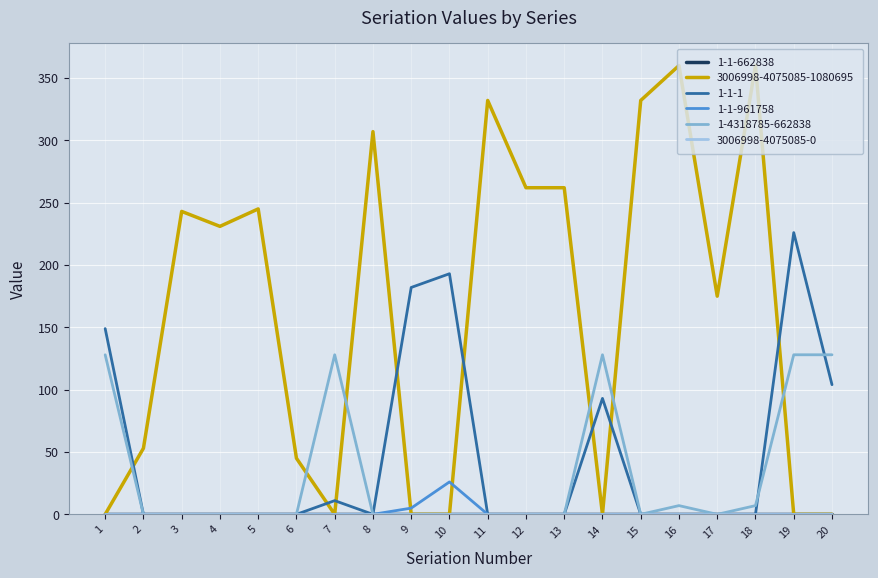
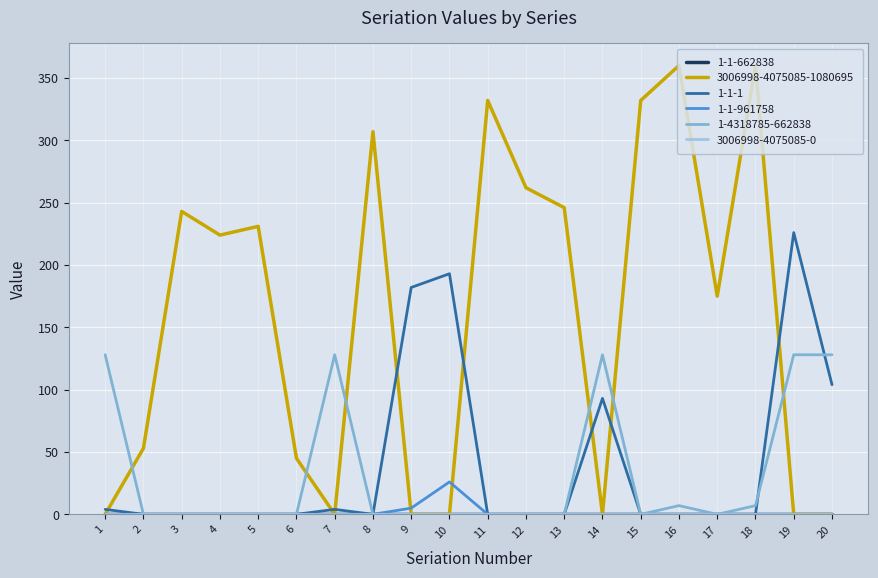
  {
    "3006998-4075085-1080695": {
      "2": 53,
      "3": 243,
-     "4": 231,
-     "5": 245,
+     "4": 224,
+     "5": 231,
      "6": 45,
      "8": 307,
      "11": 332,
      "12": 262,
-     "13": 262,
+     "13": 246,
      "15": 332,
      "17": 175
    },
    "1-1-1": {
-     "1": 149,
-     "7": 11,
+     "1": 4,
+     "7": 4,
      "9": 182,
      "10": 193,
      "14": 93,
      "19": 226,
      "20": 104
    },
    "1-1-961758": {
      "9": 5,
      "10": 26
    }
  }
